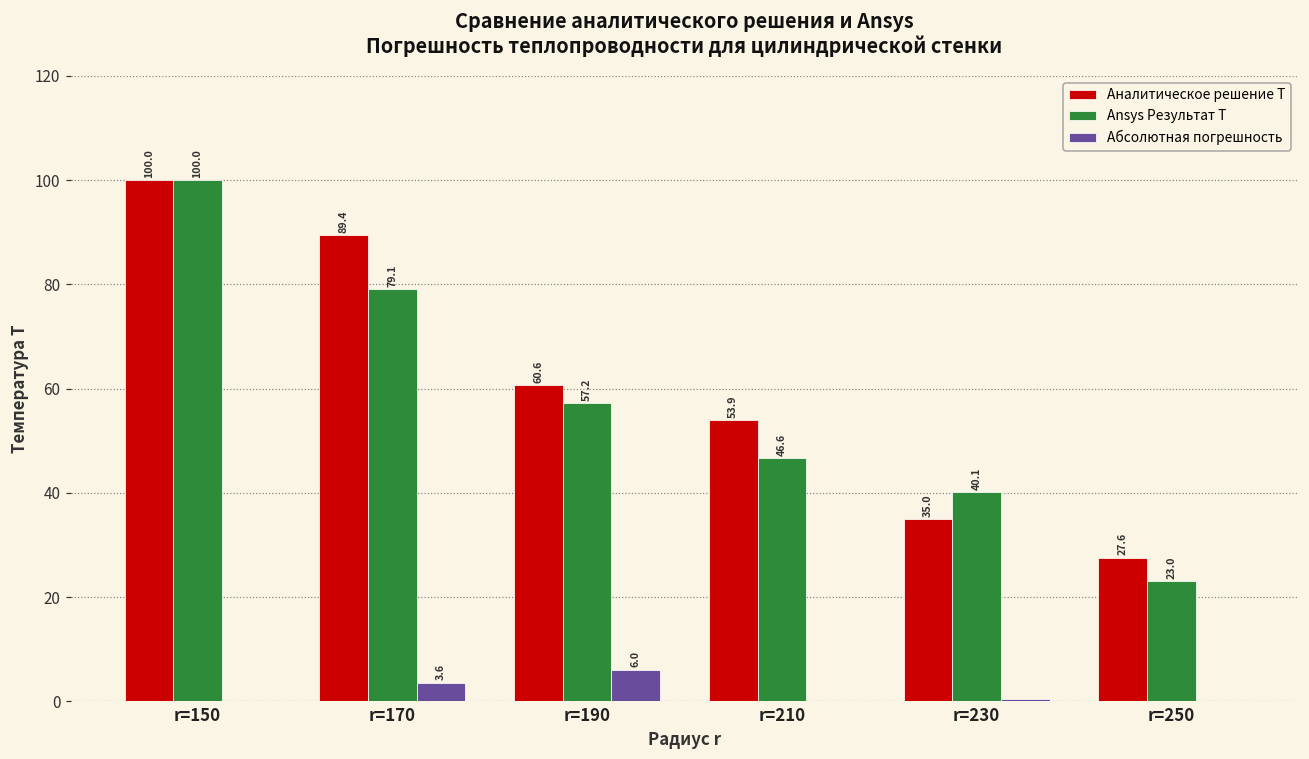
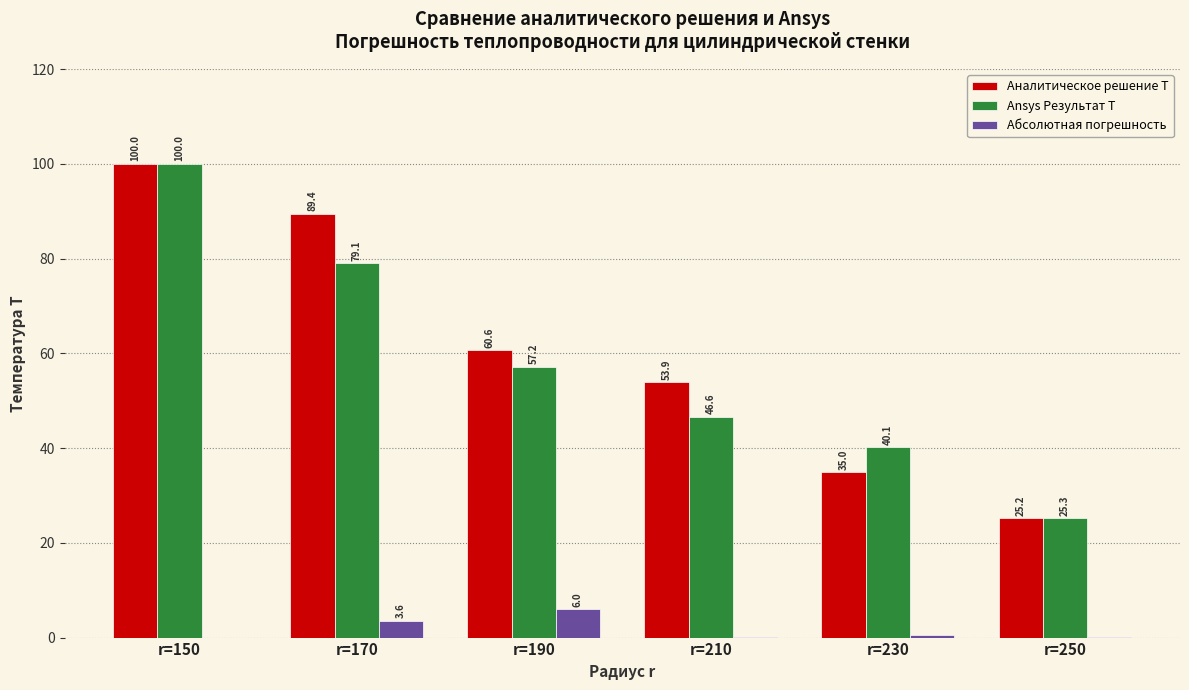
  {
    "Аналитическое решение T": {
      "r=150": 100.0,
      "r=170": 89.4,
      "r=190": 60.6,
      "r=210": 53.9,
      "r=230": 35.0,
-     "r=250": 27.6
+     "r=250": 25.2
    },
    "Ansys Результат T": {
      "r=150": 100.0,
      "r=170": 79.1,
      "r=190": 57.2,
      "r=210": 46.6,
      "r=230": 40.1,
-     "r=250": 23.0
+     "r=250": 25.3
    },
    "Абсолютная погрешность": {
      "r=170": 3.6,
      "r=190": 6.0
    }
  }
